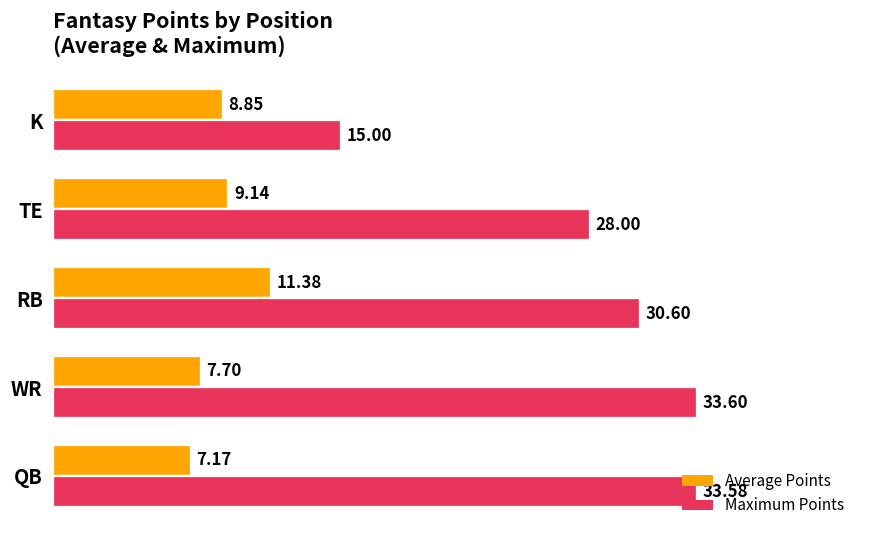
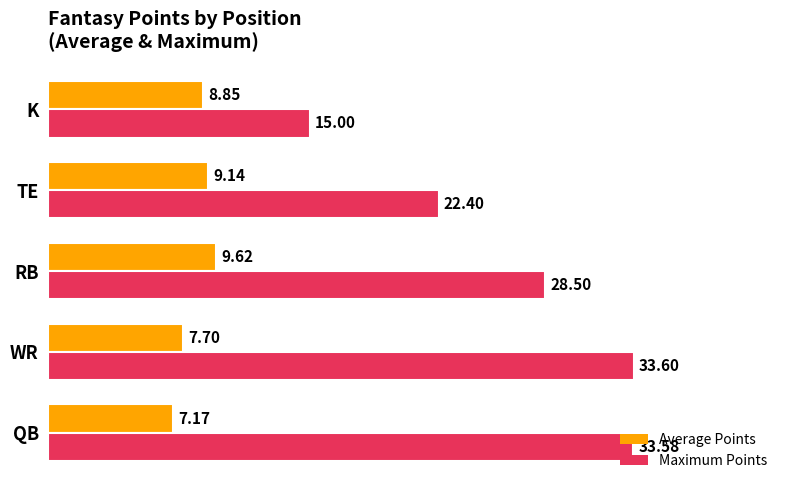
  {
    "Average Points": {
      "K": 8.85,
      "TE": 9.14,
-     "RB": 11.38,
+     "RB": 9.62,
      "WR": 7.70,
      "QB": 7.17
    },
    "Maximum Points": {
      "K": 15.00,
-     "TE": 28.00,
-     "RB": 30.60,
+     "TE": 22.40,
+     "RB": 28.50,
      "WR": 33.60,
      "QB": 33.58
    }
  }
